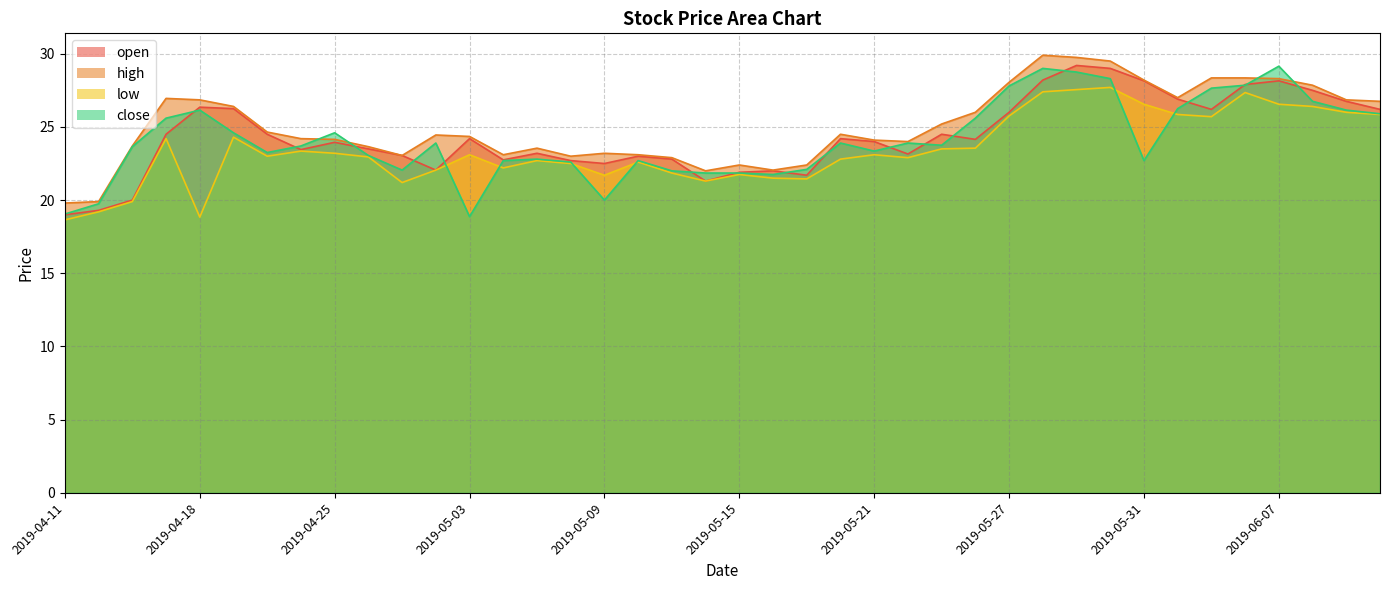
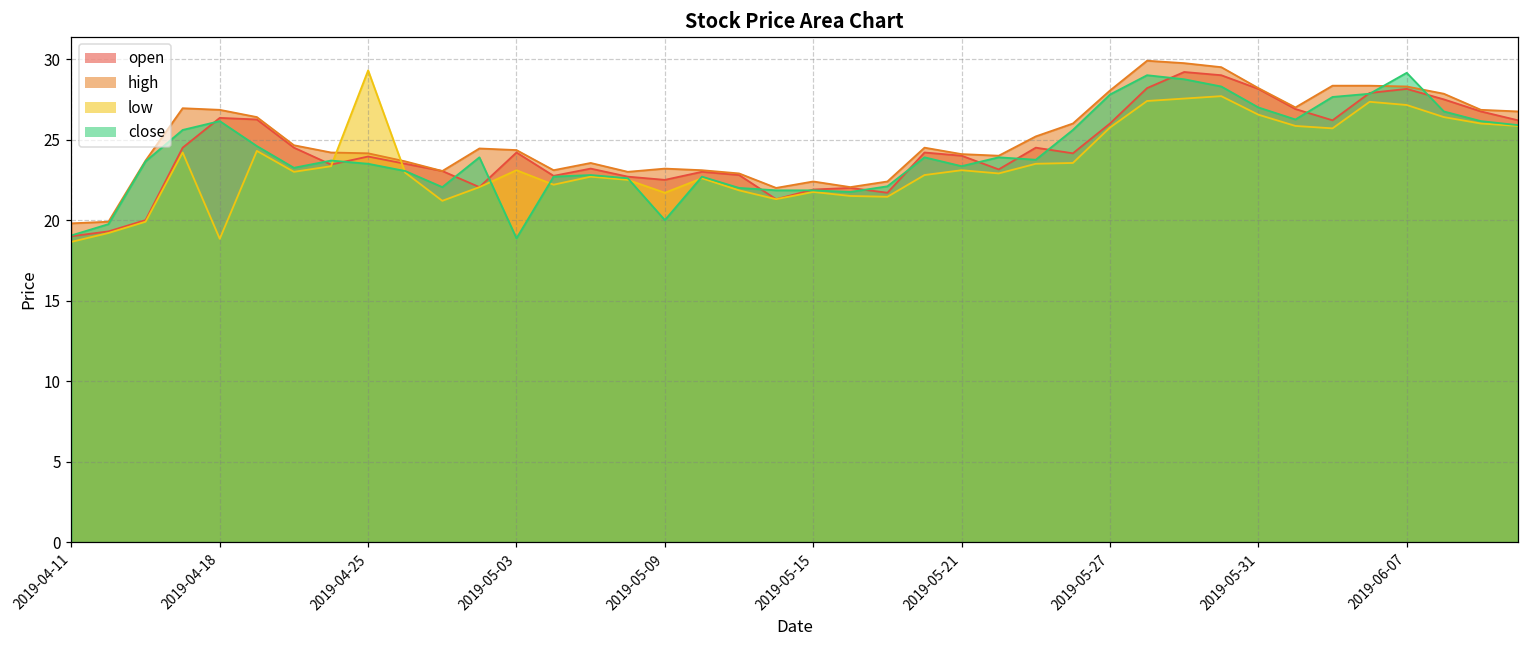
  {
    "low": {
      "2019-04-11": 18.7,
      "2019-04-18": 18.8,
-     "2019-04-25": 23.2,
+     "2019-04-25": 29.3,
      "2019-05-03": 23.1,
      "2019-05-09": 21.7,
      "2019-05-21": 23.1,
      "2019-05-27": 25.8,
      "2019-05-31": 26.6,
-     "2019-06-07": 26.6
+     "2019-06-07": 27.2
    },
    "close": {
      "2019-04-18": 26.2,
-     "2019-04-25": 24.6,
+     "2019-04-25": 23.5,
      "2019-05-03": 18.9,
      "2019-05-09": 20.0,
      "2019-05-21": 23.4,
      "2019-05-27": 27.8,
-     "2019-05-31": 22.7,
+     "2019-05-31": 27.0,
      "2019-06-07": 29.2
    }
  }
